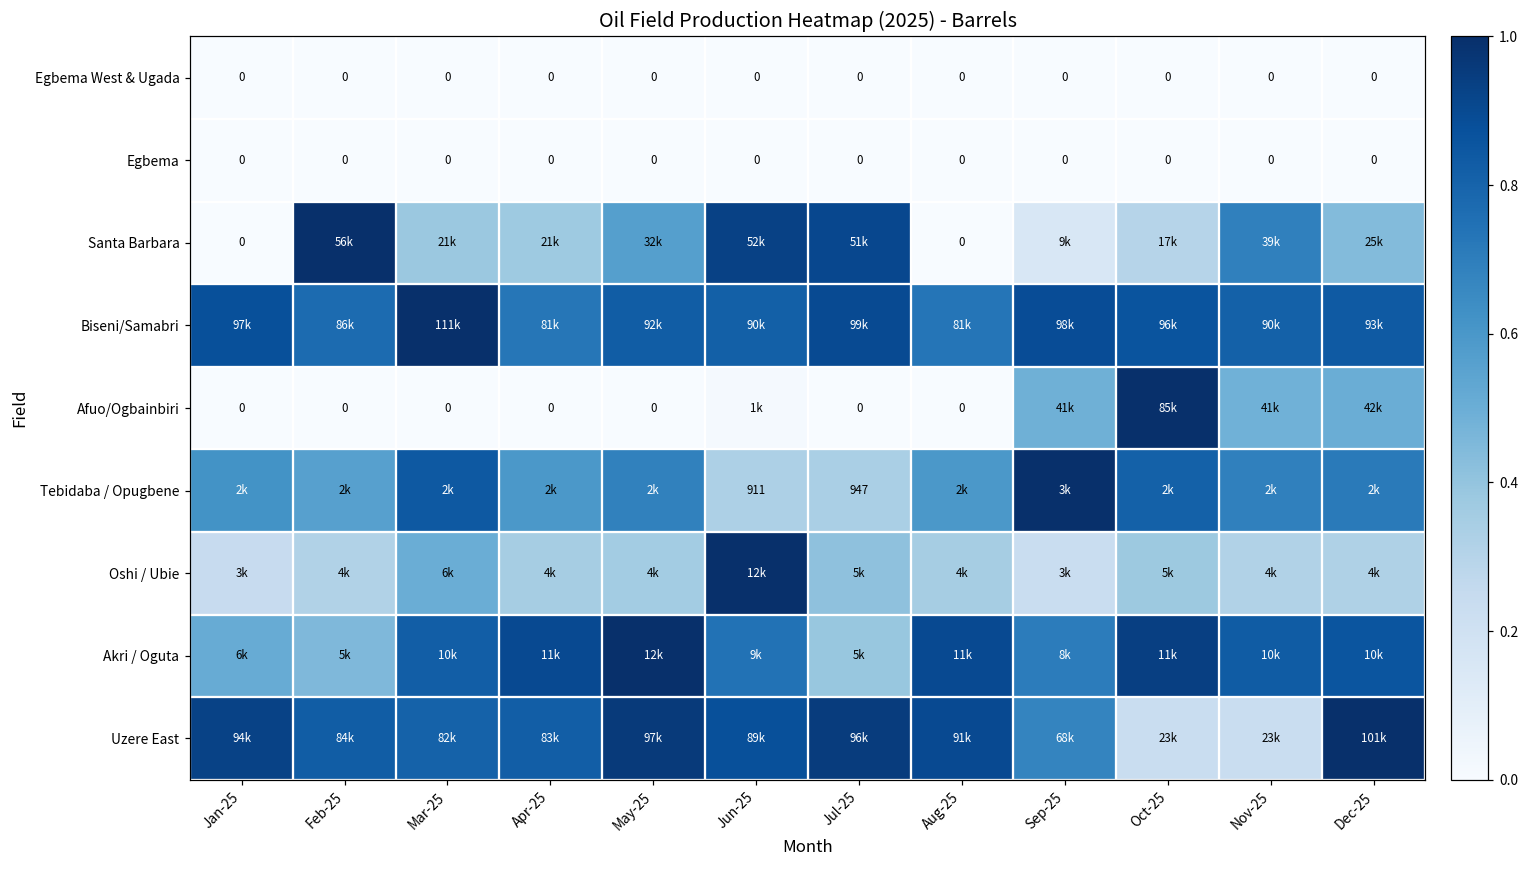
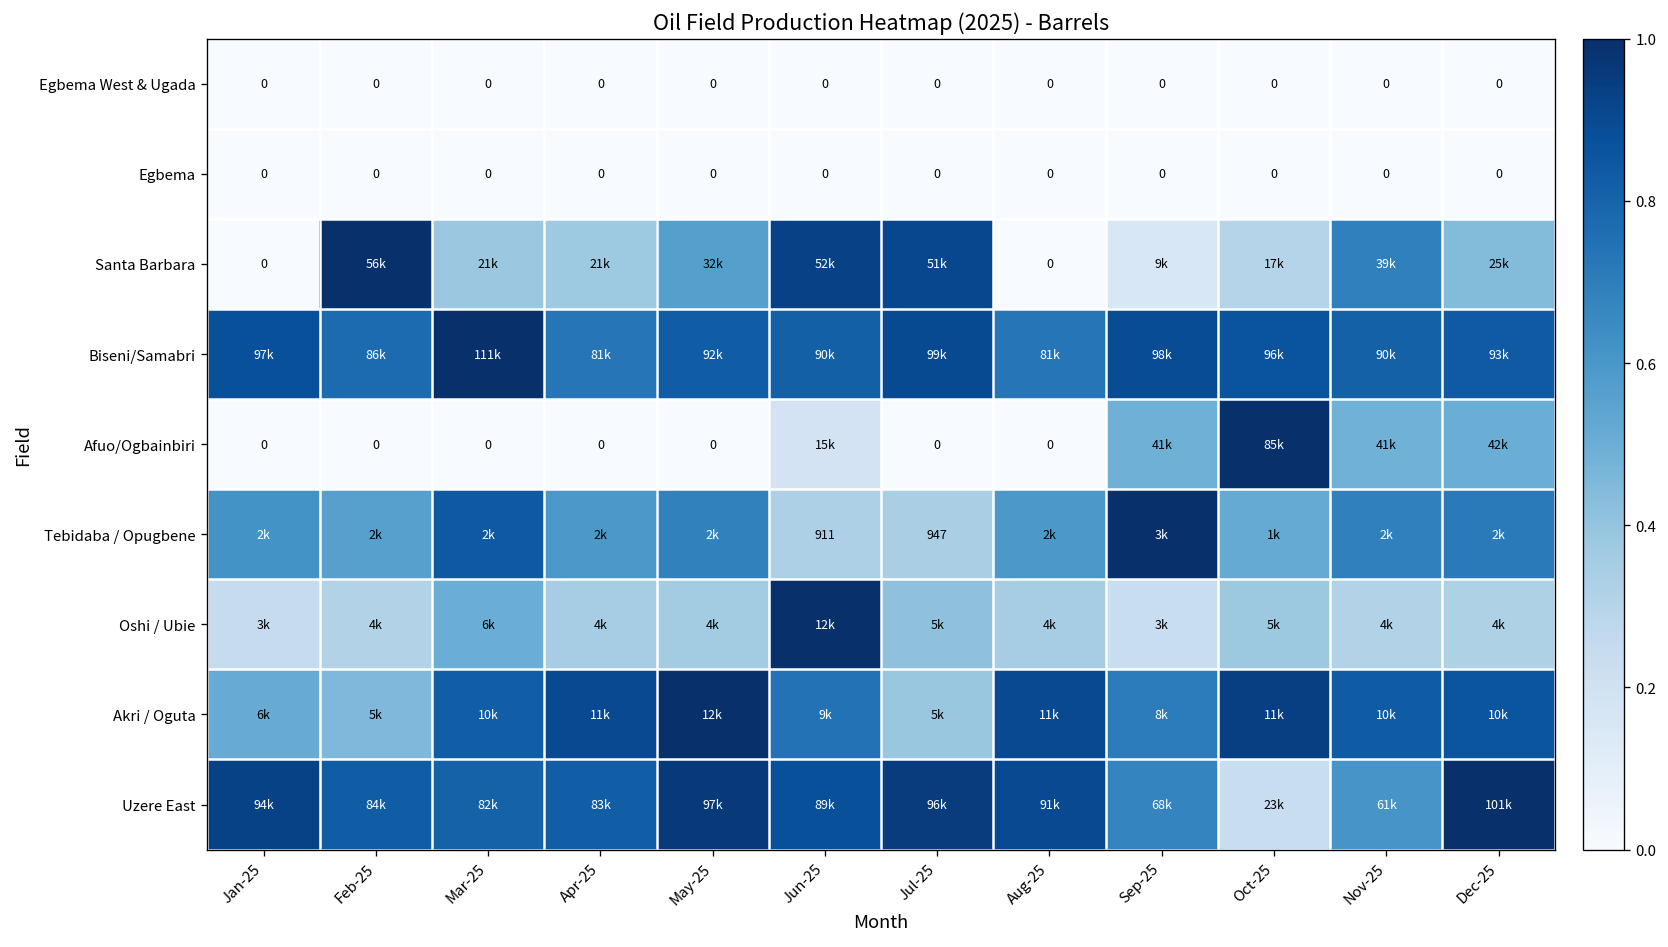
  {
    "Egbema West & Ugada": {
      "Jan-25": "0",
      "Feb-25": "0",
      "Mar-25": "0",
      "Apr-25": "0",
      "May-25": "0",
      "Jun-25": "0",
      "Jul-25": "0",
      "Aug-25": "0",
      "Sep-25": "0",
      "Oct-25": "0",
      "Nov-25": "0",
      "Dec-25": "0"
    },
    "Egbema": {
      "Jan-25": "0",
      "Feb-25": "0",
      "Mar-25": "0",
      "Apr-25": "0",
      "May-25": "0",
      "Jun-25": "0",
      "Jul-25": "0",
      "Aug-25": "0",
      "Sep-25": "0",
      "Oct-25": "0",
      "Nov-25": "0",
      "Dec-25": "0"
    },
    "Santa Barbara": {
      "Jan-25": "0",
      "Feb-25": "56k",
      "Mar-25": "21k",
      "Apr-25": "21k",
      "May-25": "32k",
      "Jun-25": "52k",
      "Jul-25": "51k",
      "Aug-25": "0",
      "Sep-25": "9k",
      "Oct-25": "17k",
      "Nov-25": "39k",
      "Dec-25": "25k"
    },
    "Biseni/Samabri": {
      "Jan-25": "97k",
      "Feb-25": "86k",
      "Mar-25": "111k",
      "Apr-25": "81k",
      "May-25": "92k",
      "Jun-25": "90k",
      "Jul-25": "99k",
      "Aug-25": "81k",
      "Sep-25": "98k",
      "Oct-25": "96k",
      "Nov-25": "90k",
      "Dec-25": "93k"
    },
    "Afuo/Ogbainbiri": {
      "Jan-25": "0",
      "Feb-25": "0",
      "Mar-25": "0",
      "Apr-25": "0",
      "May-25": "0",
-     "Jun-25": "1k",
+     "Jun-25": "15k",
      "Jul-25": "0",
      "Aug-25": "0",
      "Sep-25": "41k",
      "Oct-25": "85k",
      "Nov-25": "41k",
      "Dec-25": "42k"
    },
    "Tebidaba / Opugbene": {
      "Jan-25": "2k",
      "Feb-25": "2k",
      "Mar-25": "2k",
      "Apr-25": "2k",
      "May-25": "2k",
      "Jun-25": "911",
      "Jul-25": "947",
      "Aug-25": "2k",
      "Sep-25": "3k",
-     "Oct-25": "2k",
+     "Oct-25": "1k",
      "Nov-25": "2k",
      "Dec-25": "2k"
    },
    "Oshi / Ubie": {
      "Jan-25": "3k",
      "Feb-25": "4k",
      "Mar-25": "6k",
      "Apr-25": "4k",
      "May-25": "4k",
      "Jun-25": "12k",
      "Jul-25": "5k",
      "Aug-25": "4k",
      "Sep-25": "3k",
      "Oct-25": "5k",
      "Nov-25": "4k",
      "Dec-25": "4k"
    },
    "Akri / Oguta": {
      "Jan-25": "6k",
      "Feb-25": "5k",
      "Mar-25": "10k",
      "Apr-25": "11k",
      "May-25": "12k",
      "Jun-25": "9k",
      "Jul-25": "5k",
      "Aug-25": "11k",
      "Sep-25": "8k",
      "Oct-25": "11k",
      "Nov-25": "10k",
      "Dec-25": "10k"
    },
    "Uzere East": {
      "Jan-25": "94k",
      "Feb-25": "84k",
      "Mar-25": "82k",
      "Apr-25": "83k",
      "May-25": "97k",
      "Jun-25": "89k",
      "Jul-25": "96k",
      "Aug-25": "91k",
      "Sep-25": "68k",
      "Oct-25": "23k",
-     "Nov-25": "23k",
+     "Nov-25": "61k",
      "Dec-25": "101k"
    }
  }
